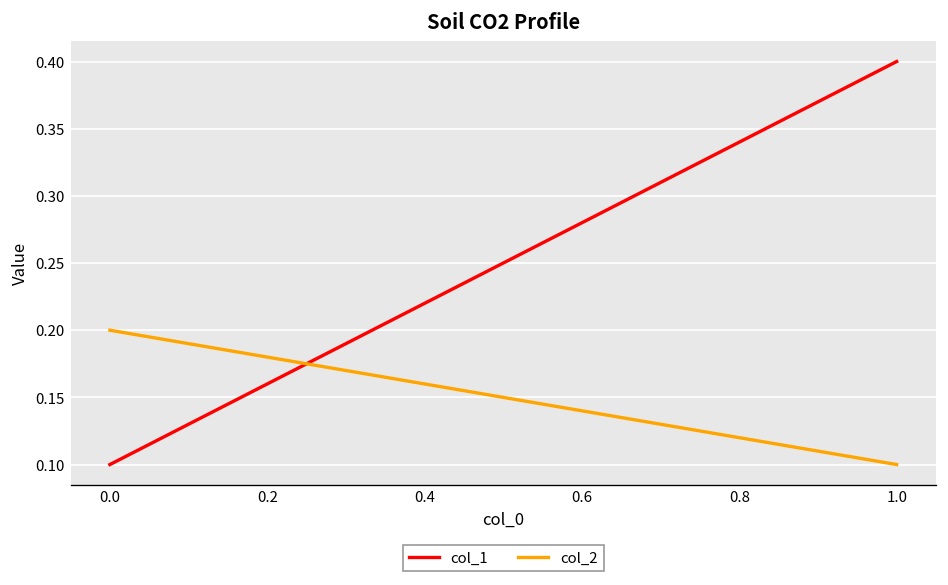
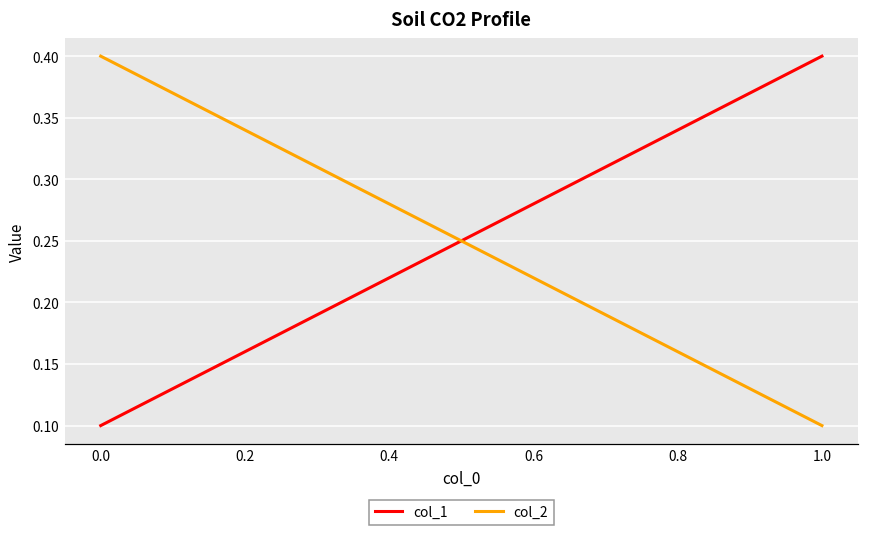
  {
    "col_1": {
      "0.0": 0.1,
      "1.0": 0.4
    },
    "col_2": {
-     "0.0": 0.2,
+     "0.0": 0.4,
      "1.0": 0.1
    }
  }
